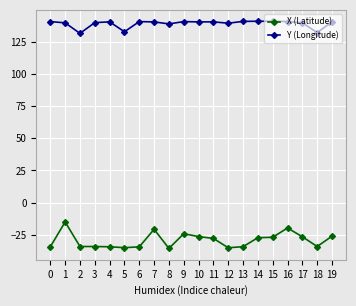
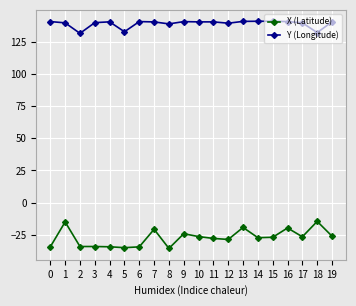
  {
    "X (Latitude)": {
      "0": -34,
      "1": -15,
      "2": -34,
      "3": -34,
      "4": -34,
      "5": -35,
      "6": -34,
      "7": -21,
      "8": -36,
      "9": -24,
      "10": -26,
      "11": -28,
-     "12": -35,
-     "13": -34,
+     "12": -29,
+     "13": -19,
      "14": -27,
      "15": -27,
      "16": -20,
      "17": -26,
-     "18": -34,
+     "18": -15,
      "19": -26
    },
    "Y (Longitude)": {
      "0": 141,
      "1": 140,
      "2": 131,
      "3": 140,
      "4": 140,
      "5": 133,
      "6": 141,
      "7": 140,
      "8": 139,
      "9": 141,
      "10": 140,
      "11": 140,
      "12": 139,
      "13": 141,
      "14": 141
    }
  }
